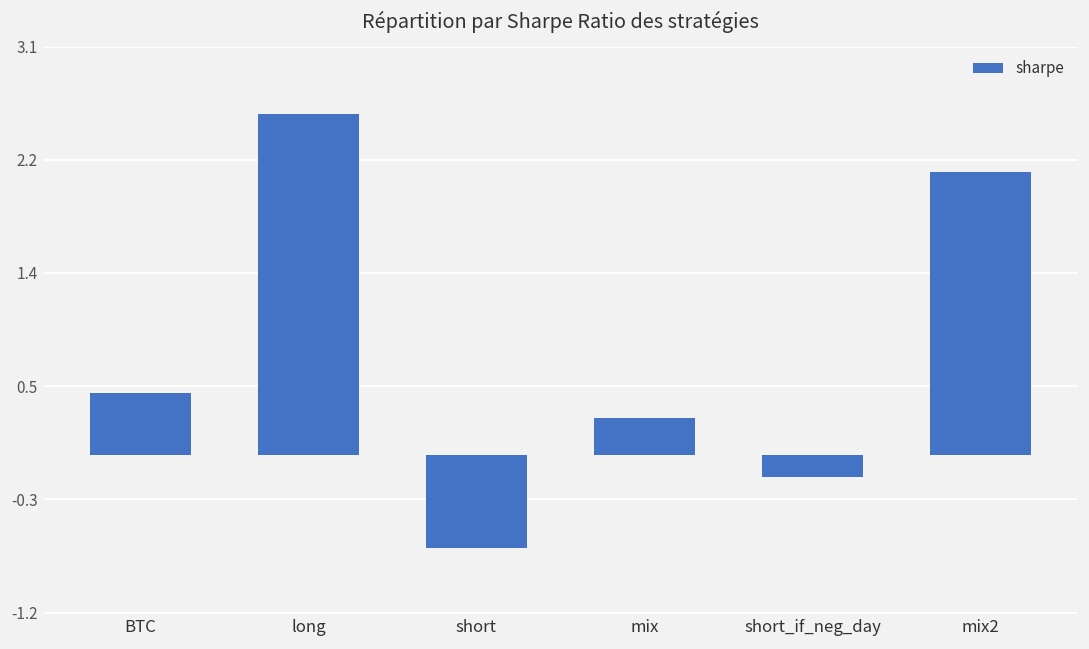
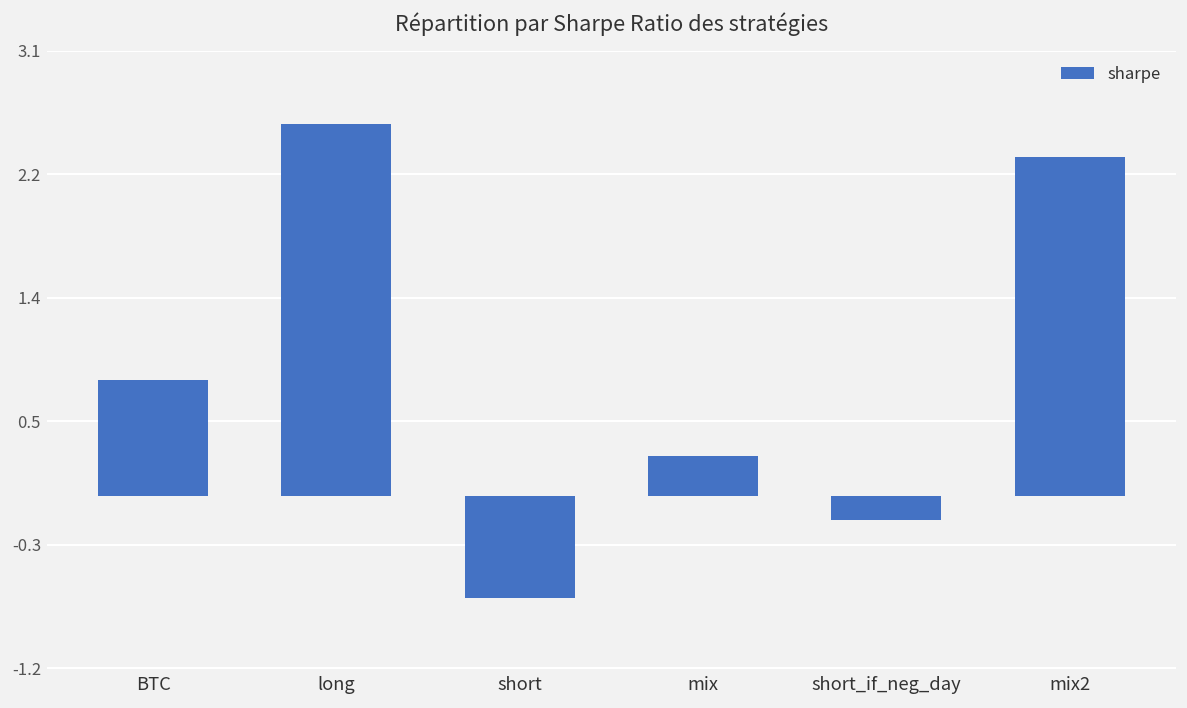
  {
-   "BTC": 0.47,
+   "BTC": 0.81,
    "long": 2.59,
    "short": -0.71,
    "mix": 0.28,
    "short_if_neg_day": -0.17,
-   "mix2": 2.15
+   "mix2": 2.36
  }
